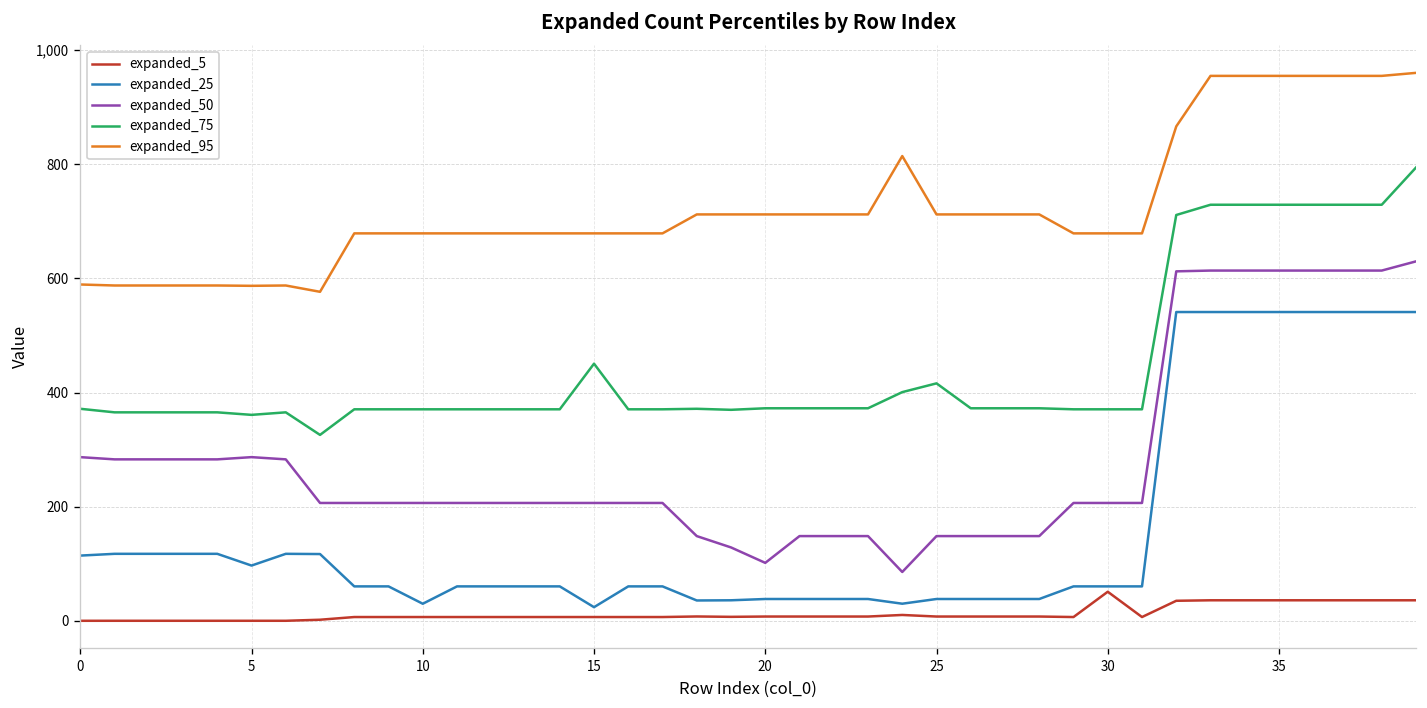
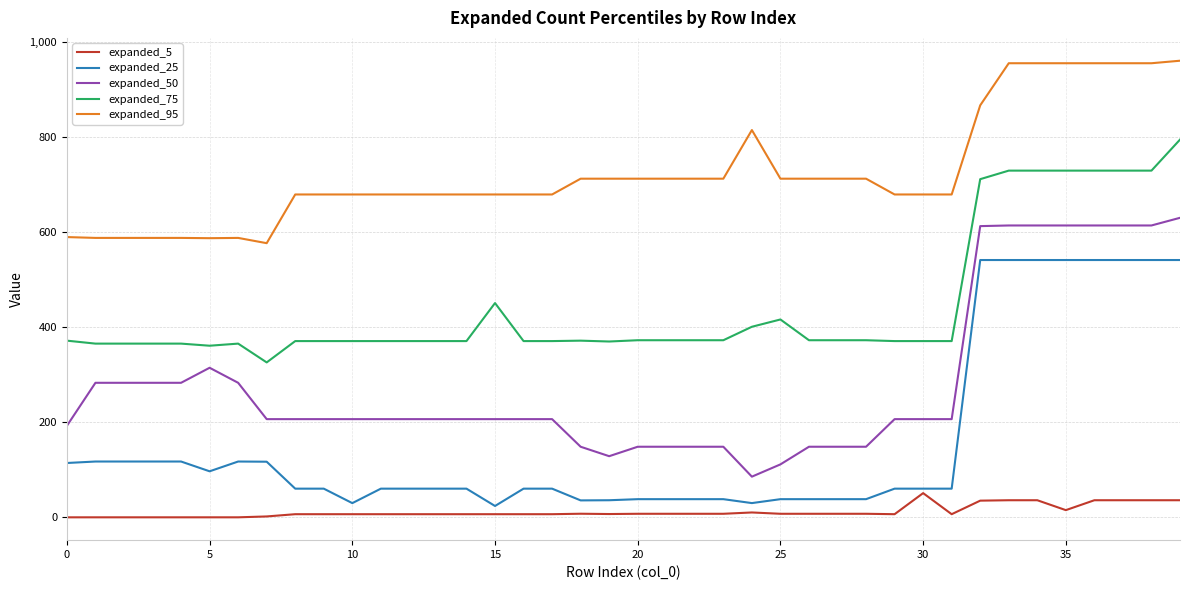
  {
    "expanded_5": {
      "0": 0,
      "5": 0,
      "10": 10,
      "15": 10,
      "20": 10,
      "25": 10,
      "30": 50,
-     "35": 40
+     "35": 20
    },
    "expanded_25": {
      "0": 110,
      "5": 100,
      "10": 30,
      "15": 20,
      "20": 40,
      "25": 40,
      "30": 60,
      "35": 540
    },
    "expanded_50": {
-     "0": 290,
-     "5": 290,
+     "0": 190,
+     "5": 310,
      "10": 210,
      "15": 210,
-     "20": 100,
-     "25": 150,
+     "20": 150,
+     "25": 110,
      "30": 210,
      "35": 610
    },
    "expanded_75": {
      "0": 370,
      "5": 360,
      "10": 370,
      "15": 450,
      "20": 370,
      "25": 420,
      "30": 370,
      "35": 730
    },
    "expanded_95": {
      "0": 590,
      "5": 590,
      "10": 680,
      "15": 680,
      "20": 710,
      "25": 710,
      "30": 680,
      "35": 950
    }
  }
